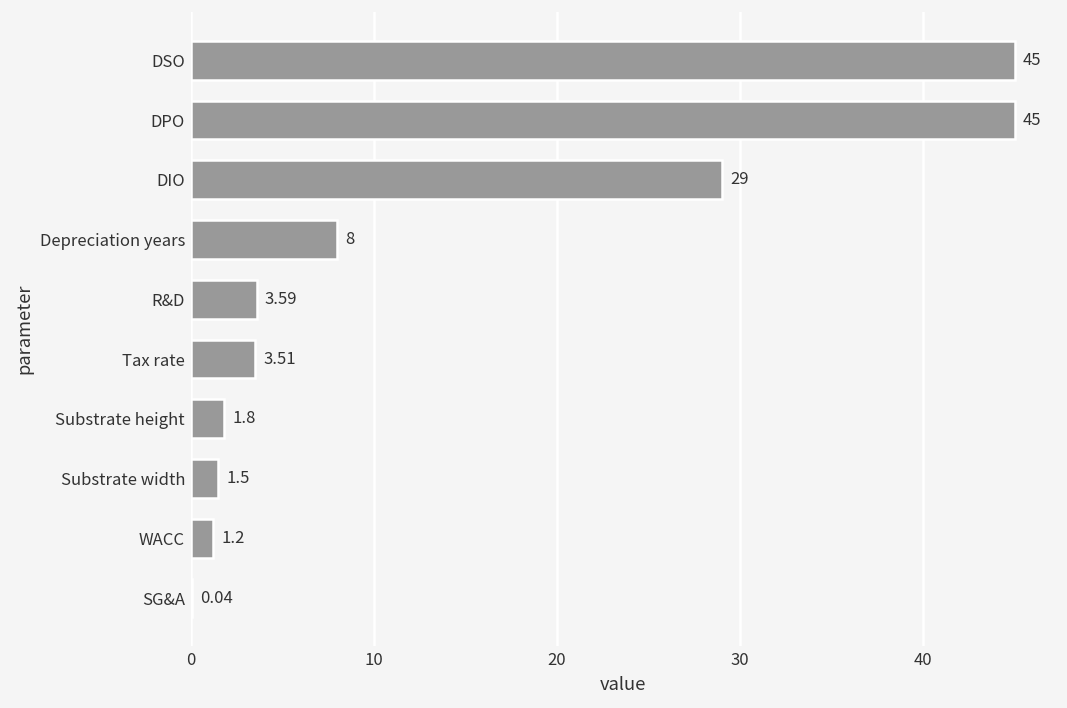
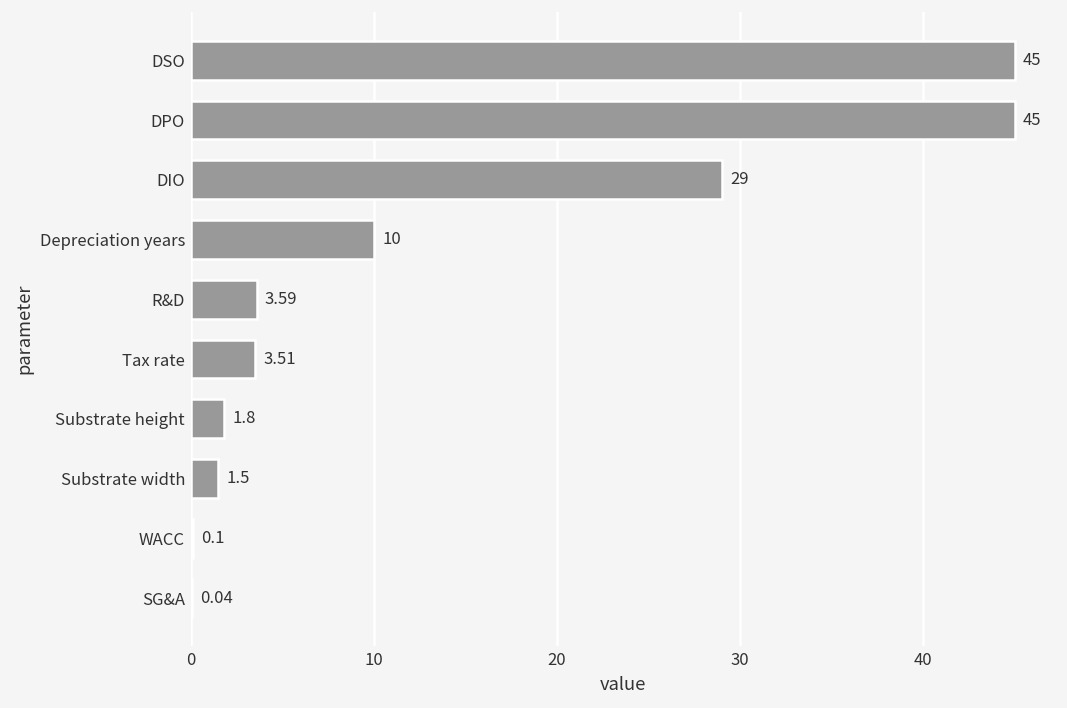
  {
    "DSO": 45,
    "DPO": 45,
    "DIO": 29,
-   "Depreciation years": 8,
+   "Depreciation years": 10,
    "R&D": 3.59,
    "Tax rate": 3.51,
    "Substrate height": 1.8,
    "Substrate width": 1.5,
-   "WACC": 1.2,
+   "WACC": 0.1,
    "SG&A": 0.04
  }
